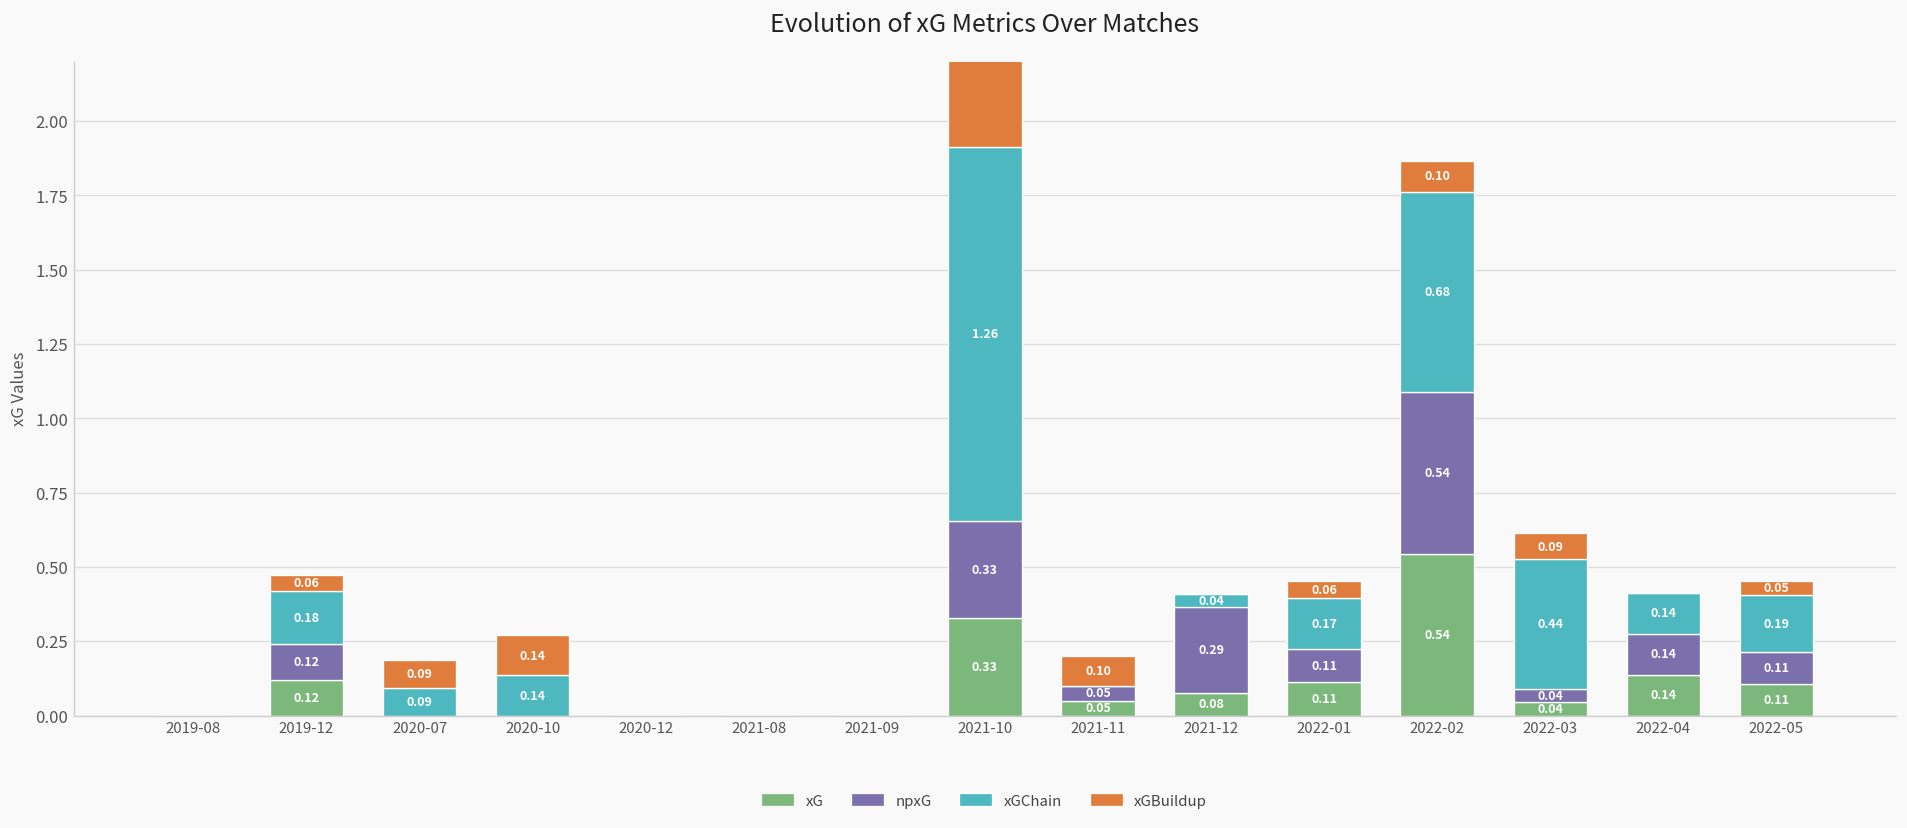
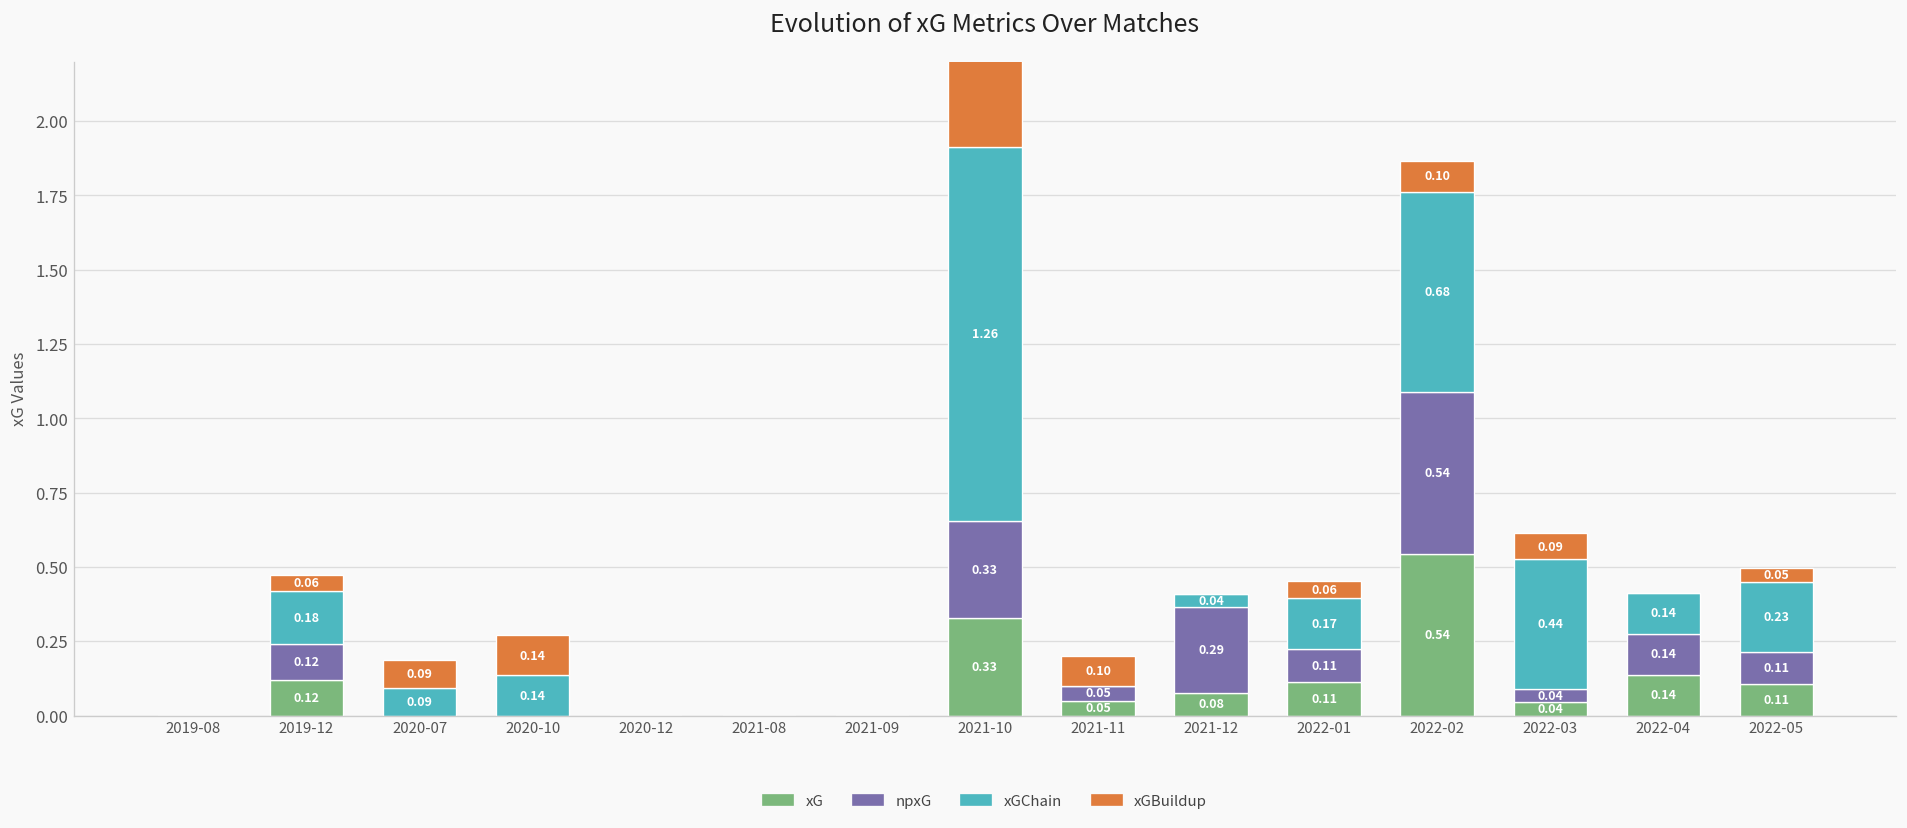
  {
    "xG": {
      "2019-12": 0.12,
      "2021-10": 0.33,
      "2021-11": 0.05,
      "2021-12": 0.08,
      "2022-01": 0.11,
      "2022-02": 0.54,
      "2022-03": 0.04,
      "2022-04": 0.14,
      "2022-05": 0.11
    },
    "npxG": {
      "2019-12": 0.12,
      "2021-10": 0.33,
      "2021-11": 0.05,
      "2021-12": 0.29,
      "2022-01": 0.11,
      "2022-02": 0.54,
      "2022-03": 0.04,
      "2022-04": 0.14,
      "2022-05": 0.11
    },
    "xGChain": {
      "2019-12": 0.18,
      "2020-07": 0.09,
      "2020-10": 0.14,
      "2021-10": 1.26,
      "2021-12": 0.04,
      "2022-01": 0.17,
      "2022-02": 0.68,
      "2022-03": 0.44,
      "2022-04": 0.14,
-     "2022-05": 0.19
+     "2022-05": 0.23
    },
    "xGBuildup": {
      "2019-12": 0.06,
      "2020-07": 0.09,
      "2020-10": 0.14,
      "2021-11": 0.10,
      "2022-01": 0.06,
      "2022-02": 0.10,
      "2022-03": 0.09,
      "2022-05": 0.05
    }
  }
